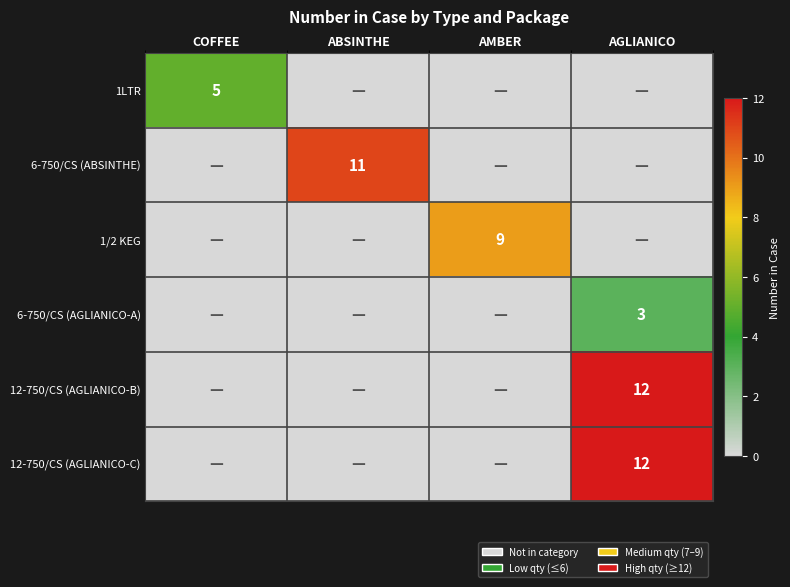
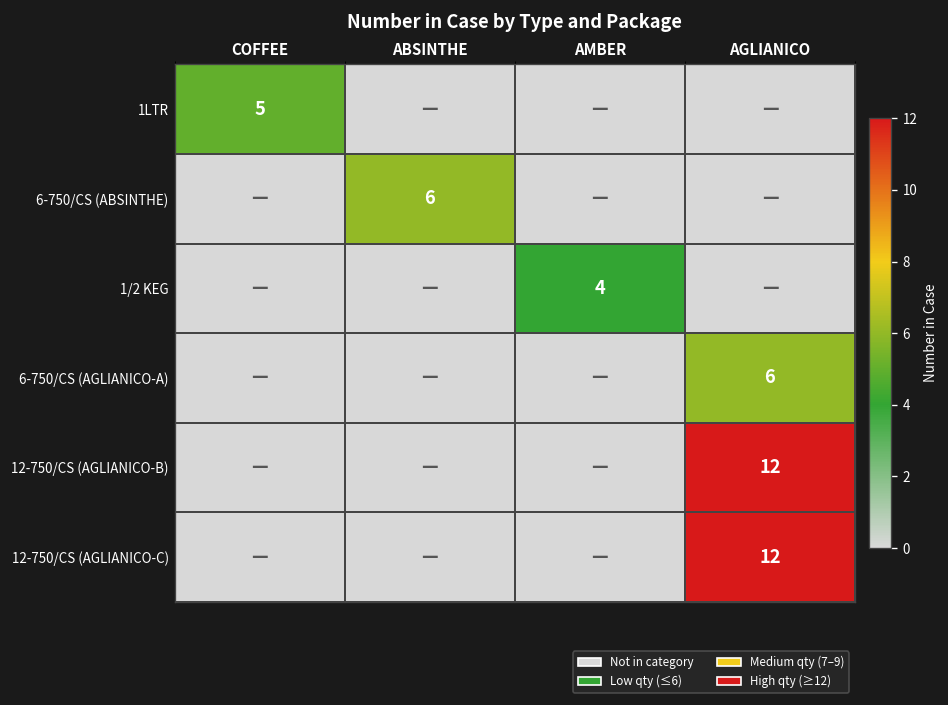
  {
    "1LTR": {
      "COFFEE": 5
    },
    "6-750/CS (ABSINTHE)": {
-     "ABSINTHE": 11
+     "ABSINTHE": 6
    },
    "1/2 KEG": {
-     "AMBER": 9
+     "AMBER": 4
    },
    "6-750/CS (AGLIANICO-A)": {
-     "AGLIANICO": 3
+     "AGLIANICO": 6
    },
    "12-750/CS (AGLIANICO-B)": {
      "AGLIANICO": 12
    },
    "12-750/CS (AGLIANICO-C)": {
      "AGLIANICO": 12
    }
  }
